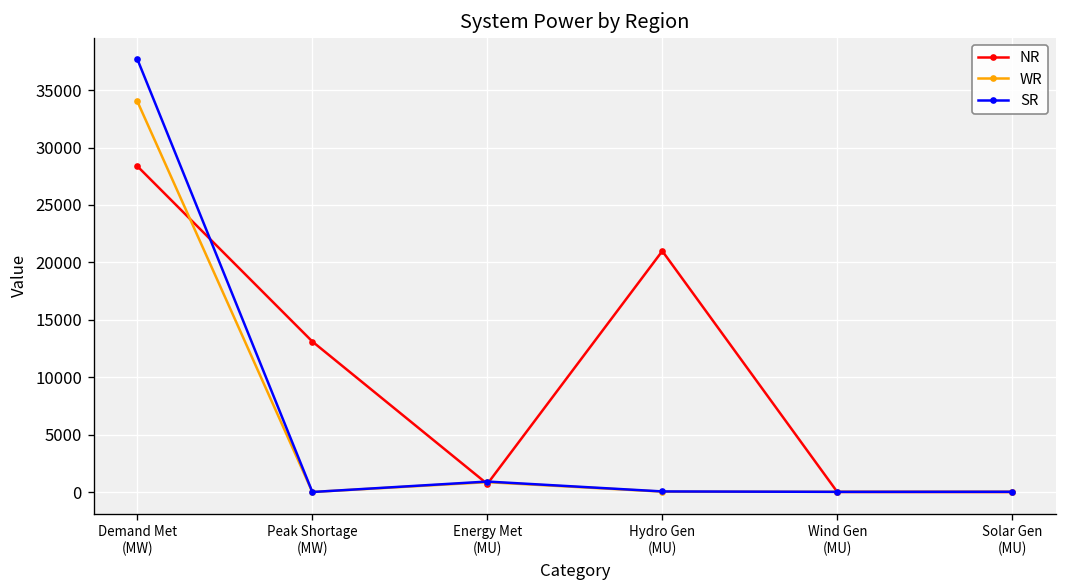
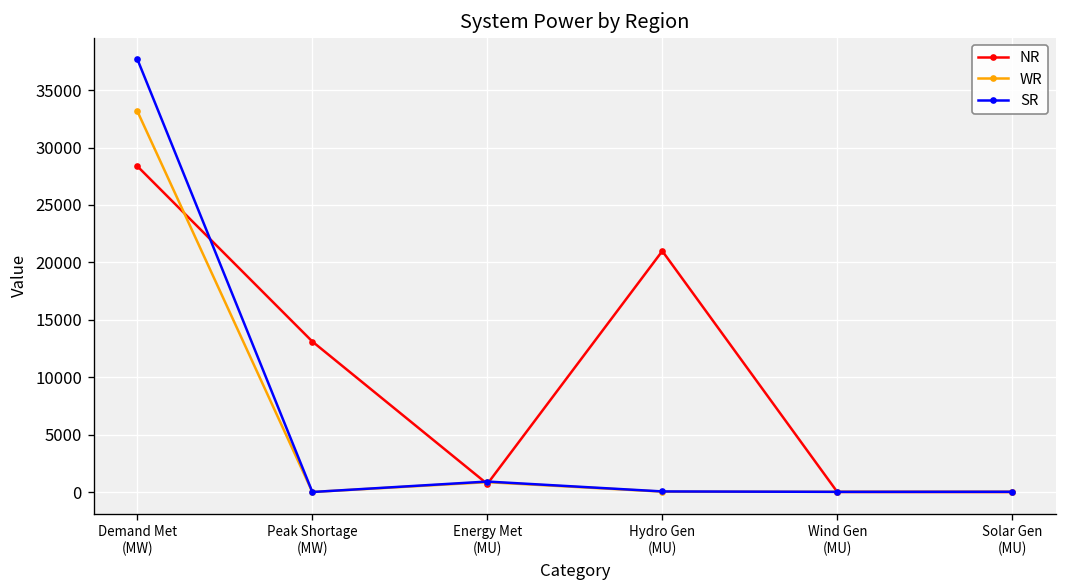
  {
    "NR": {
      "Demand Met (MW)": 28000,
      "Peak Shortage (MW)": 13000,
      "Hydro Gen (MU)": 21000
    },
    "WR": {
-     "Demand Met (MW)": 34000
+     "Demand Met (MW)": 33000
    },
    "SR": {
      "Demand Met (MW)": 38000
    }
  }
